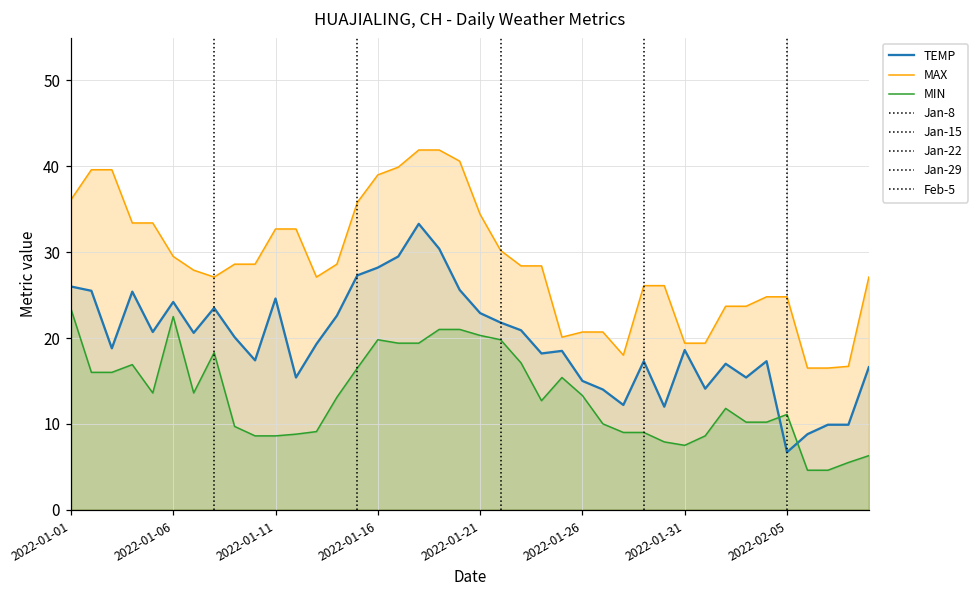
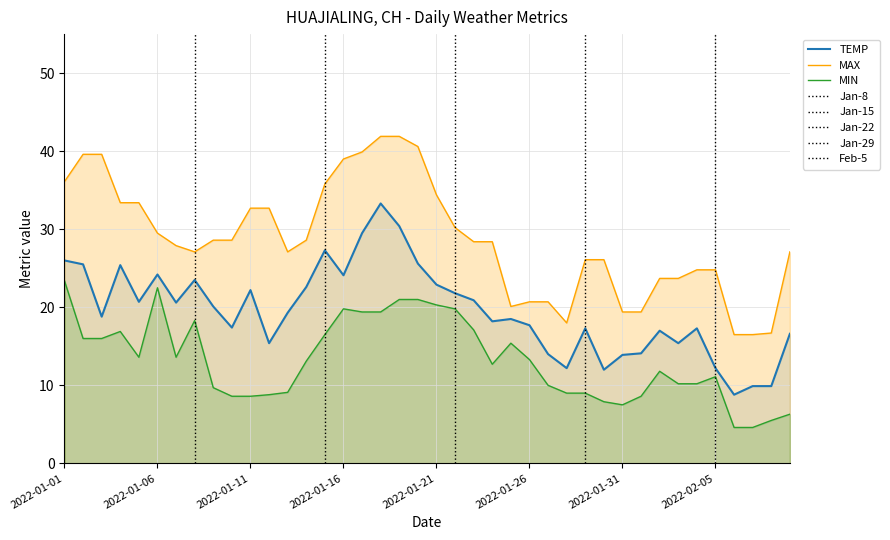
  {
    "TEMP": {
      "2022-01-01": 26,
      "2022-01-06": 24,
-     "2022-01-11": 25,
-     "2022-01-16": 28,
+     "2022-01-11": 22,
+     "2022-01-16": 24,
      "2022-01-21": 23,
-     "2022-01-26": 15,
-     "2022-01-31": 19,
-     "2022-02-05": 7
+     "2022-01-26": 18,
+     "2022-01-31": 14,
+     "2022-02-05": 12
    },
    "MAX": {
      "2022-01-01": 36,
      "2022-01-06": 30,
      "2022-01-11": 33,
      "2022-01-16": 39,
      "2022-01-21": 34,
      "2022-01-26": 21,
      "2022-01-31": 19,
      "2022-02-05": 25
    },
    "MIN": {
      "2022-01-01": 23,
      "2022-01-06": 23,
      "2022-01-11": 9,
      "2022-01-16": 20,
      "2022-01-21": 20,
      "2022-01-26": 13,
      "2022-01-31": 8,
      "2022-02-05": 11
    }
  }
